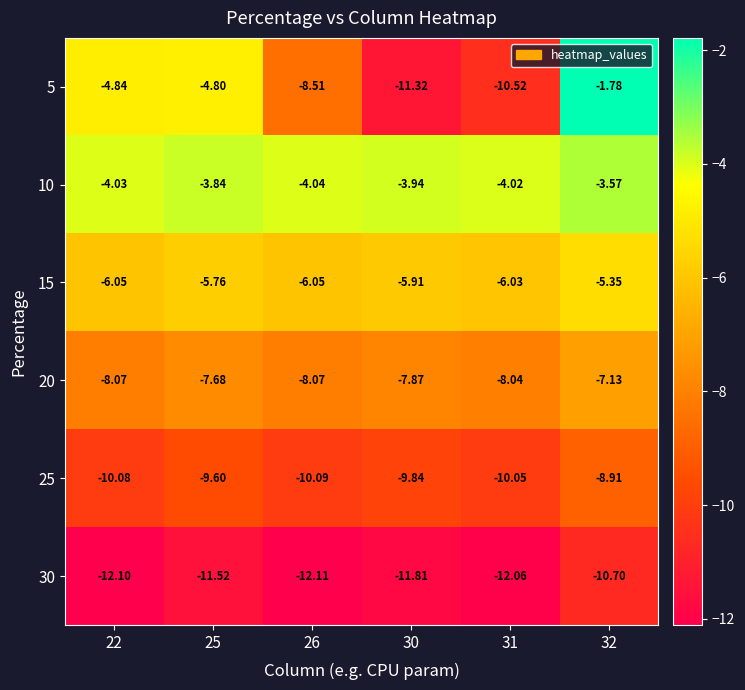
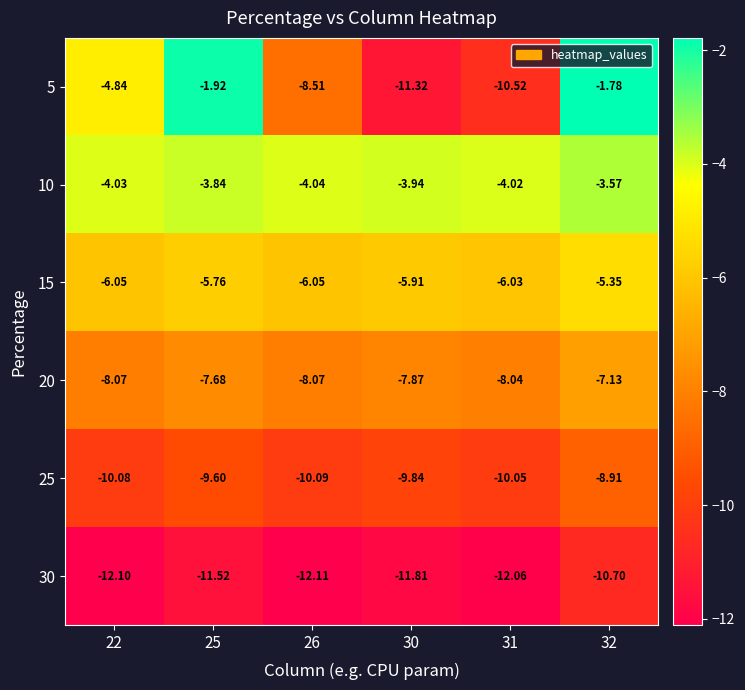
  {
    "5": {
      "22": -4.84,
-     "25": -4.80,
+     "25": -1.92,
      "26": -8.51,
      "30": -11.32,
      "31": -10.52,
      "32": -1.78
    },
    "10": {
      "22": -4.03,
      "25": -3.84,
      "26": -4.04,
      "30": -3.94,
      "31": -4.02,
      "32": -3.57
    },
    "15": {
      "22": -6.05,
      "25": -5.76,
      "26": -6.05,
      "30": -5.91,
      "31": -6.03,
      "32": -5.35
    },
    "20": {
      "22": -8.07,
      "25": -7.68,
      "26": -8.07,
      "30": -7.87,
      "31": -8.04,
      "32": -7.13
    },
    "25": {
      "22": -10.08,
      "25": -9.60,
      "26": -10.09,
      "30": -9.84,
      "31": -10.05,
      "32": -8.91
    },
    "30": {
      "22": -12.10,
      "25": -11.52,
      "26": -12.11,
      "30": -11.81,
      "31": -12.06,
      "32": -10.70
    }
  }
